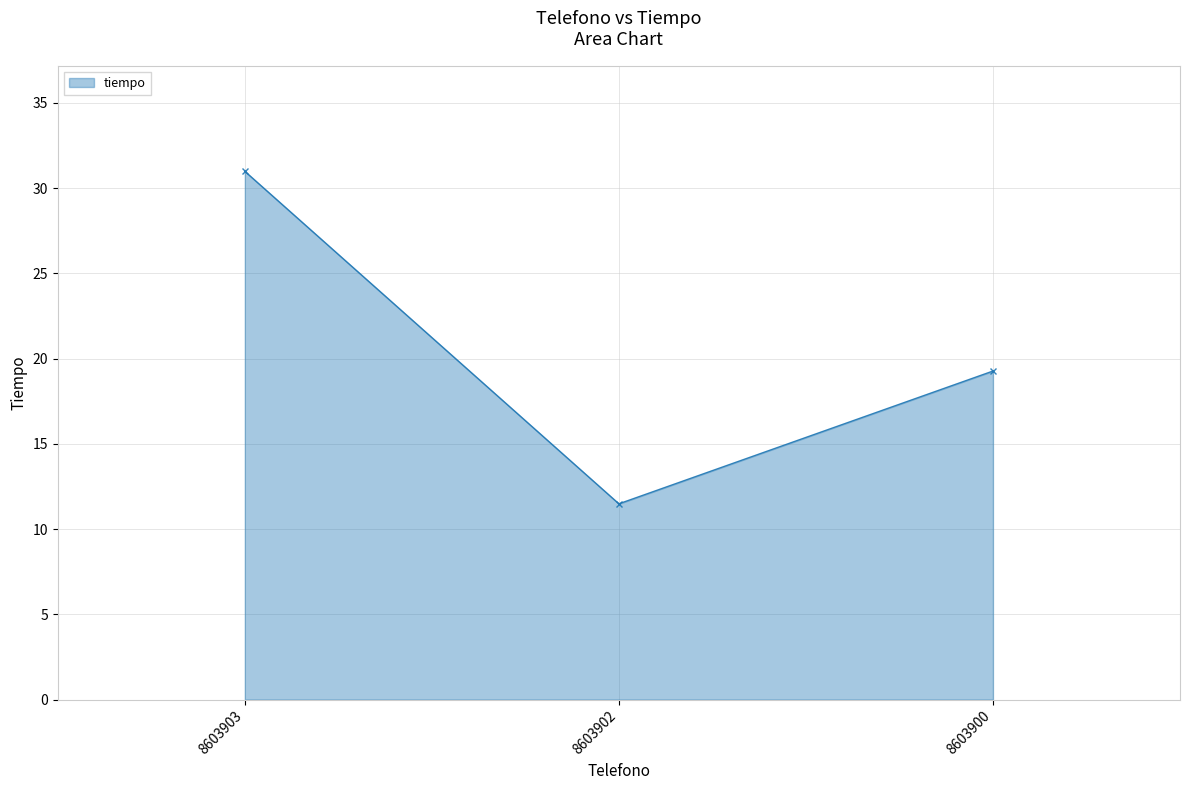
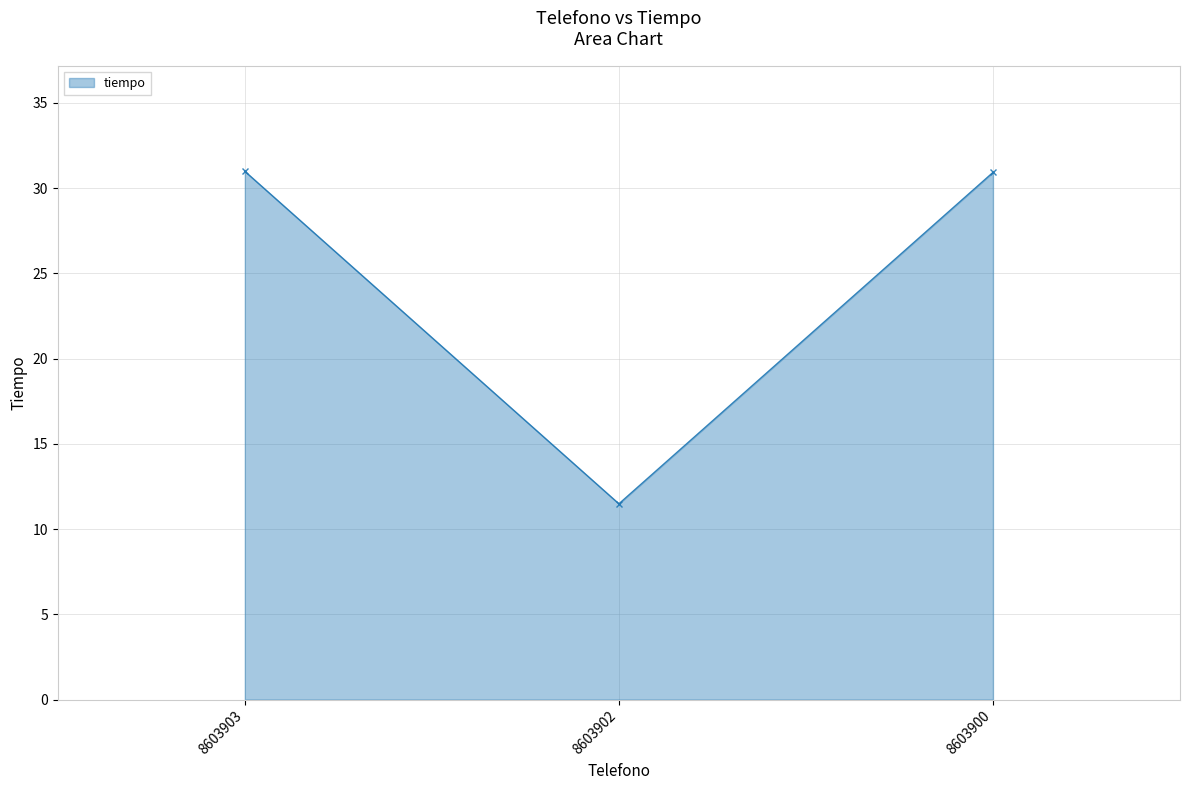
  {
    "8603903": 31.0,
    "8603902": 11.5,
-   "8603900": 19.3
+   "8603900": 30.9
  }
